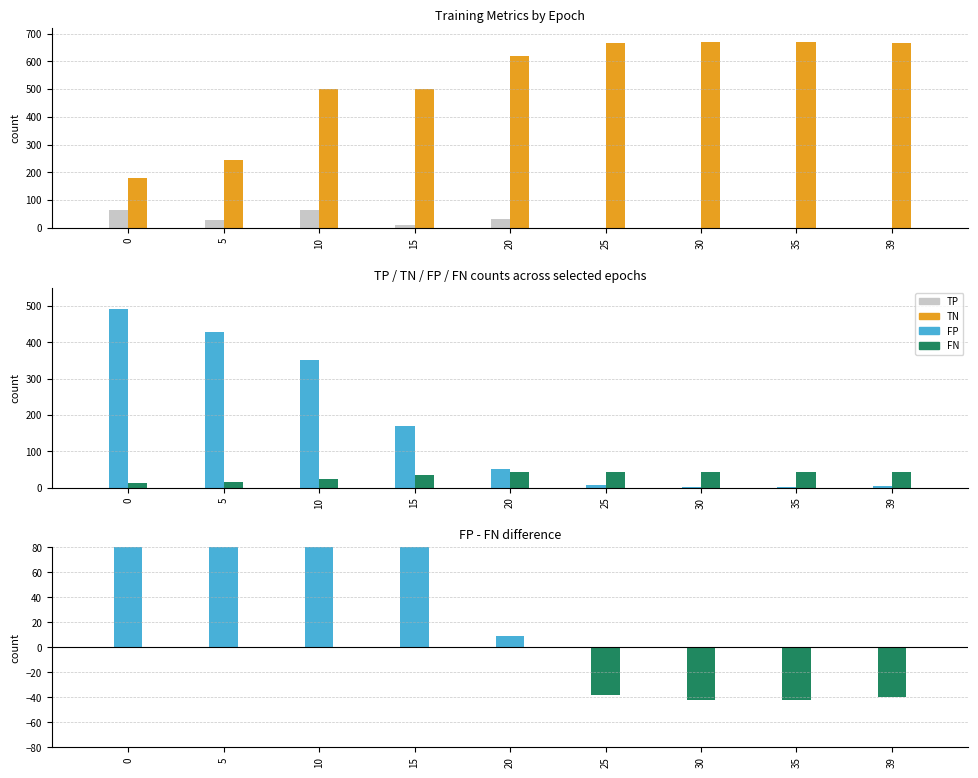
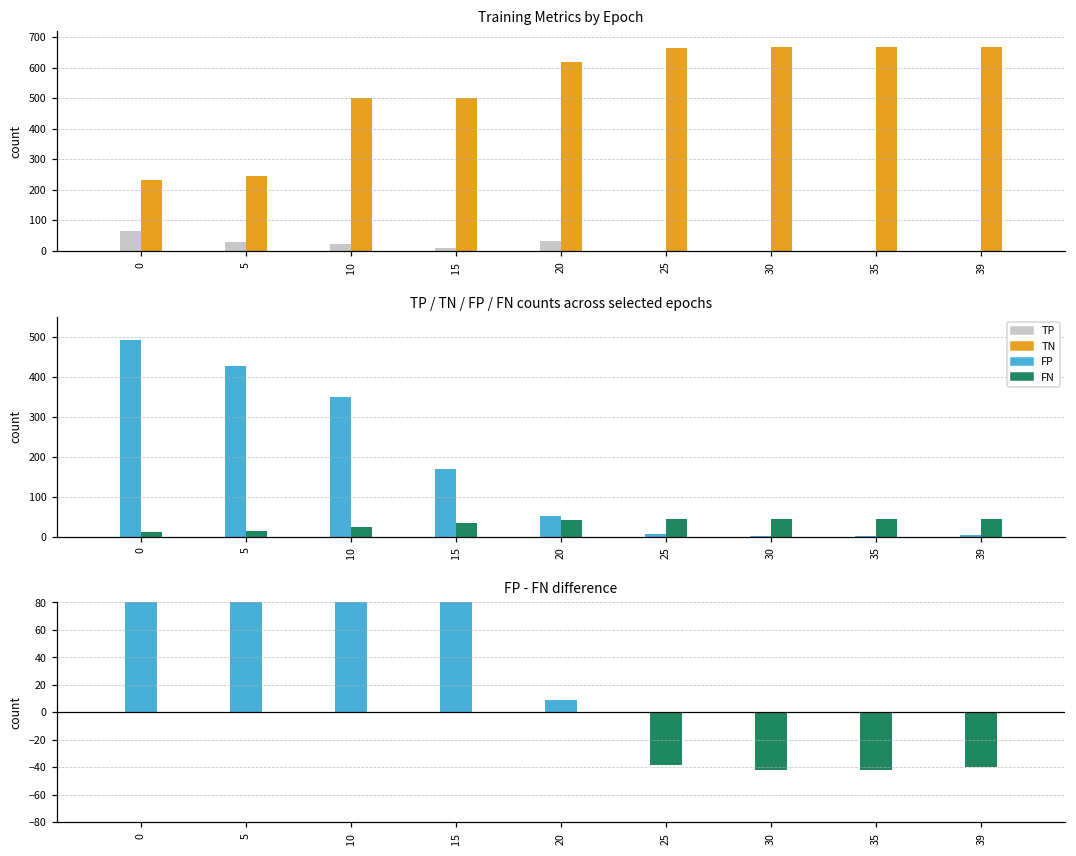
  {
    "Training Metrics by Epoch": {
      "TP": {
        "0": 70,
        "5": 30,
-       "10": 60,
+       "10": 20,
        "20": 30,
        "25": 0,
        "30": 0,
        "35": 0,
        "39": 0
      },
      "TN": {
-       "0": 180,
+       "0": 230,
        "5": 240,
        "10": 500,
        "15": 500,
        "20": 620,
        "25": 670,
        "30": 670,
        "35": 670,
        "39": 670
      }
    },
    "TP / TN / FP / FN counts across selected epochs": {
      "FP": {
        "0": 490,
        "5": 430,
        "10": 350,
        "15": 170,
        "20": 50
      },
      "FN": {
        "0": 10,
        "5": 20,
        "10": 20,
        "15": 40,
        "20": 40,
        "25": 40,
        "30": 40,
        "35": 40,
        "39": 40
      }
    },
    "FP - FN difference": {
      "20": 9,
      "25": -38,
      "30": -42,
      "35": -42,
      "39": -40
    }
  }
